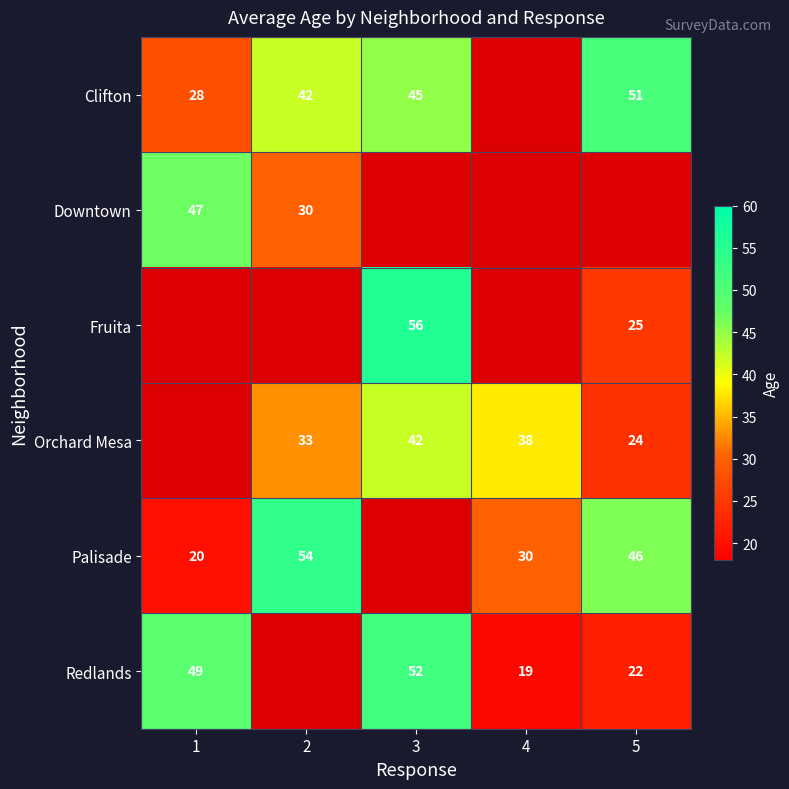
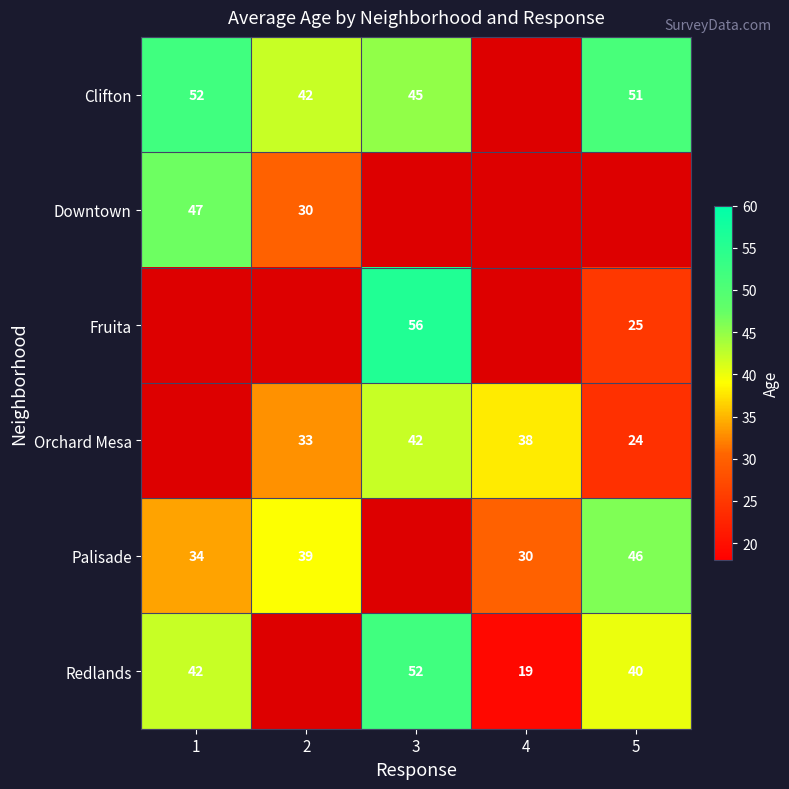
  {
    "Clifton": {
-     "1": 28,
+     "1": 52,
      "2": 42,
      "3": 45,
      "5": 51
    },
    "Downtown": {
      "1": 47,
      "2": 30
    },
    "Fruita": {
      "3": 56,
      "5": 25
    },
    "Orchard Mesa": {
      "2": 33,
      "3": 42,
      "4": 38,
      "5": 24
    },
    "Palisade": {
-     "1": 20,
-     "2": 54,
+     "1": 34,
+     "2": 39,
      "4": 30,
      "5": 46
    },
    "Redlands": {
-     "1": 49,
+     "1": 42,
      "3": 52,
      "4": 19,
-     "5": 22
+     "5": 40
    }
  }
